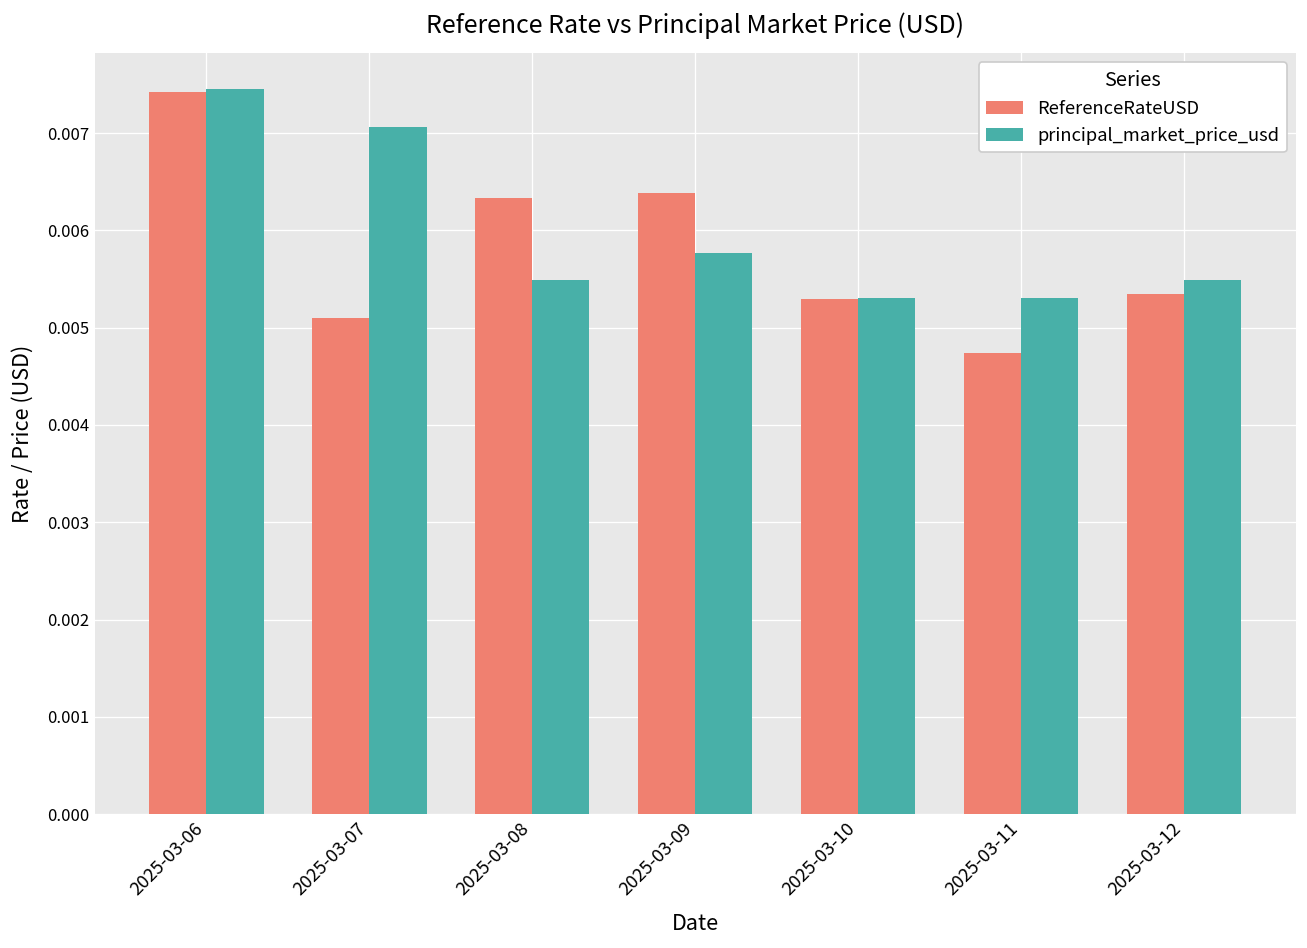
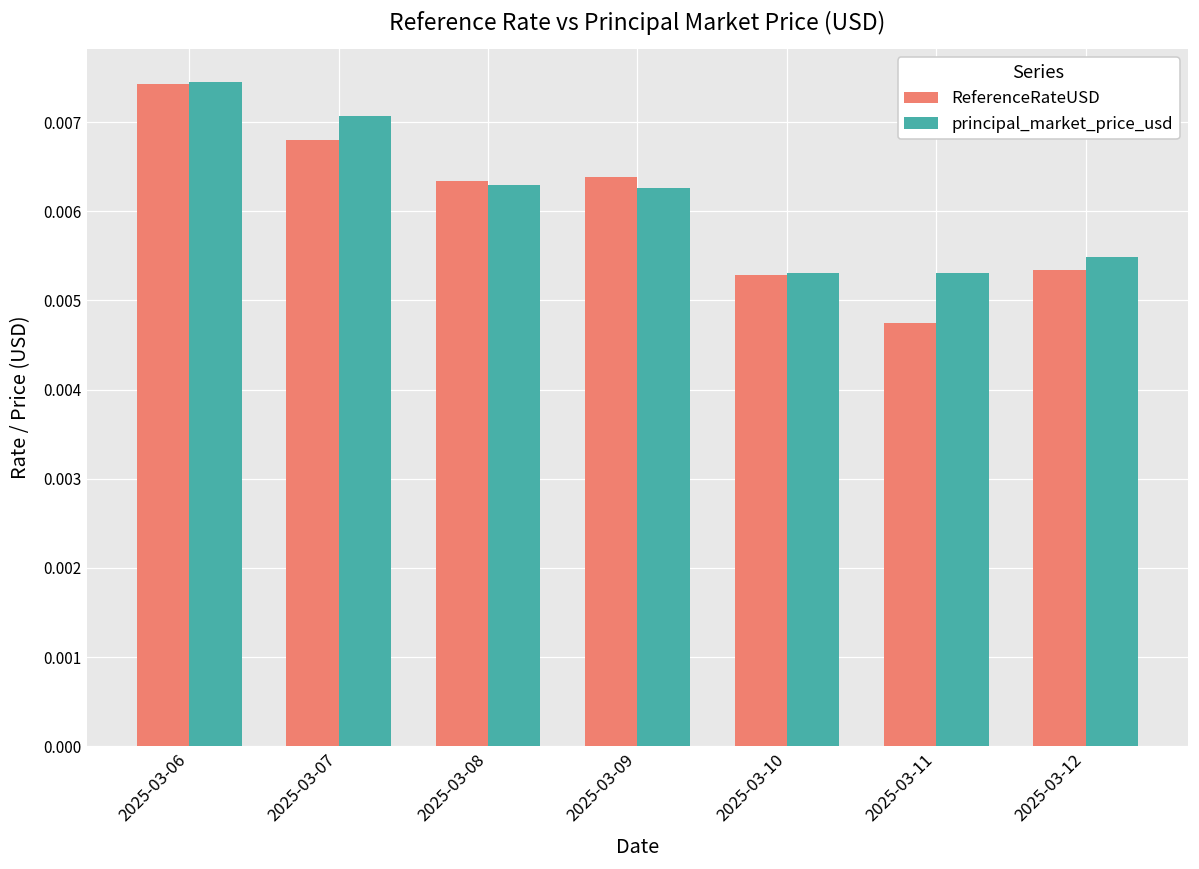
  {
    "ReferenceRateUSD": {
      "2025-03-06": 0.0074,
-     "2025-03-07": 0.0051,
+     "2025-03-07": 0.0068,
      "2025-03-08": 0.0063,
      "2025-03-09": 0.0064,
      "2025-03-10": 0.0053,
      "2025-03-11": 0.0047,
      "2025-03-12": 0.0053
    },
    "principal_market_price_usd": {
      "2025-03-06": 0.0074,
      "2025-03-07": 0.0071,
-     "2025-03-08": 0.0055,
-     "2025-03-09": 0.0058,
+     "2025-03-08": 0.0063,
+     "2025-03-09": 0.0063,
      "2025-03-10": 0.0053,
      "2025-03-11": 0.0053,
      "2025-03-12": 0.0055
    }
  }
